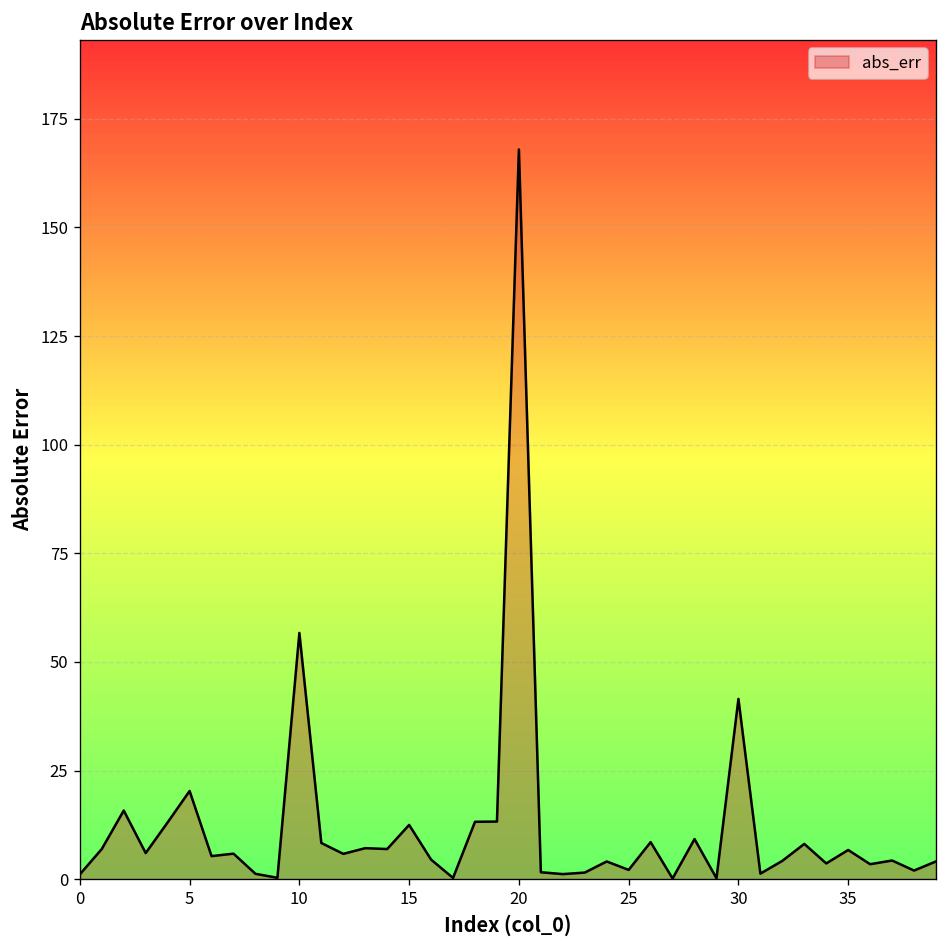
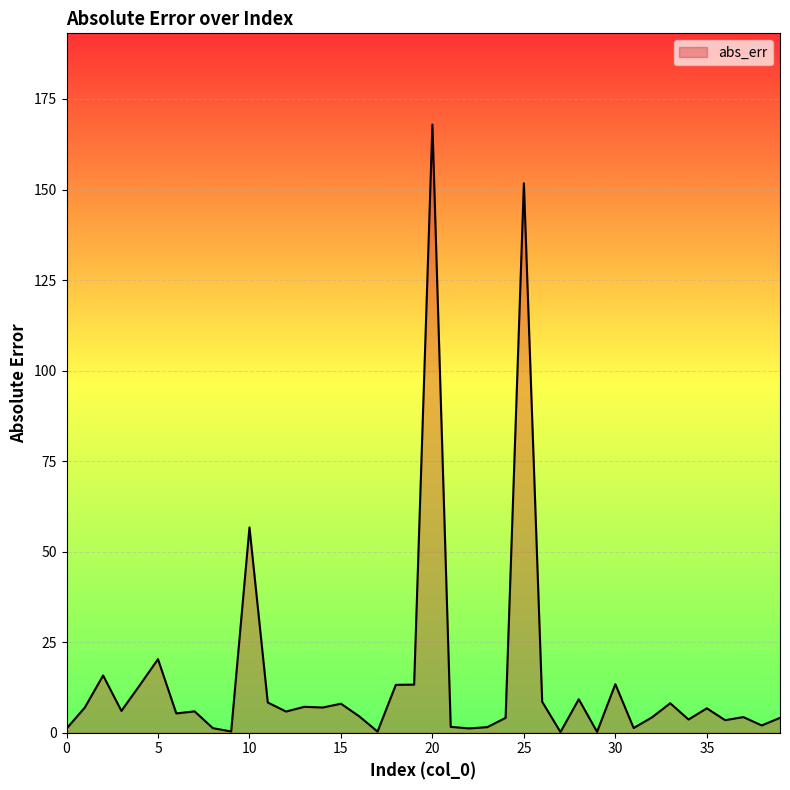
  {
    "0": 1,
    "5": 20,
    "10": 57,
-   "15": 13,
+   "15": 8,
    "20": 168,
-   "25": 2,
-   "30": 42,
+   "25": 152,
+   "30": 13,
    "35": 7
  }
